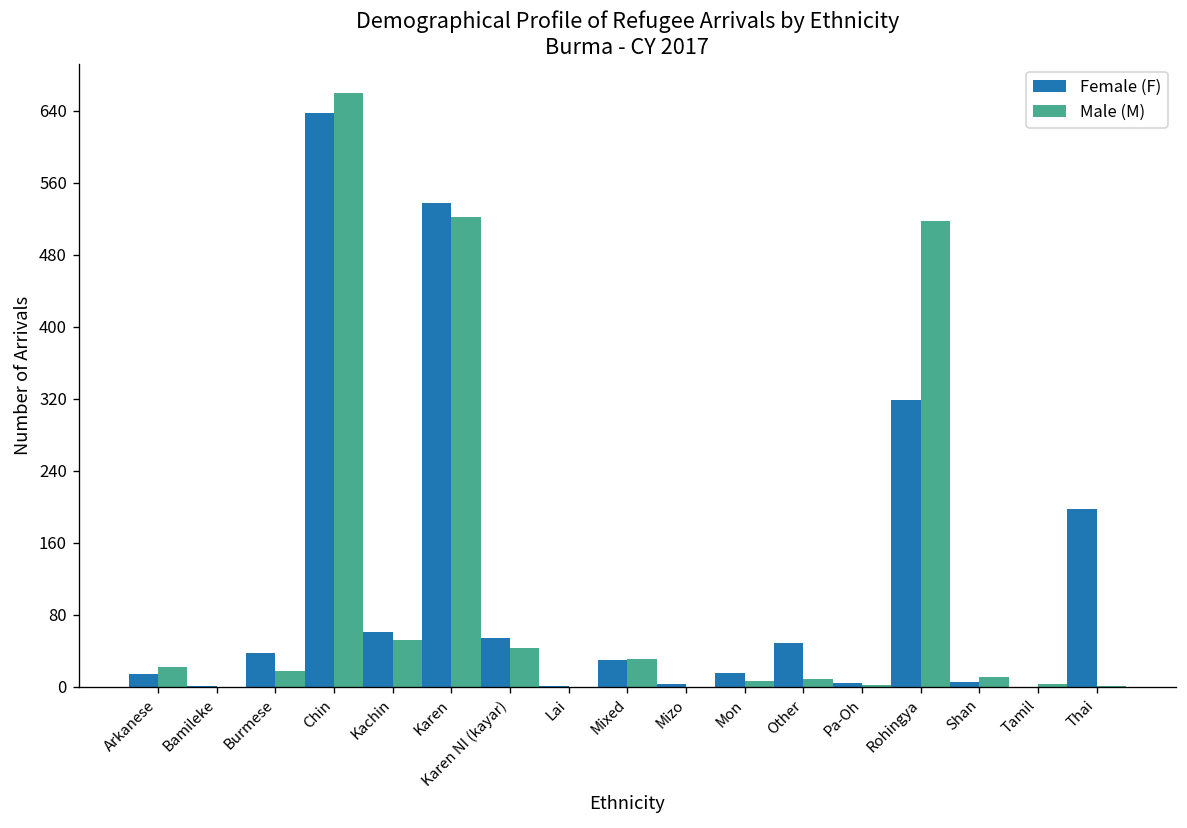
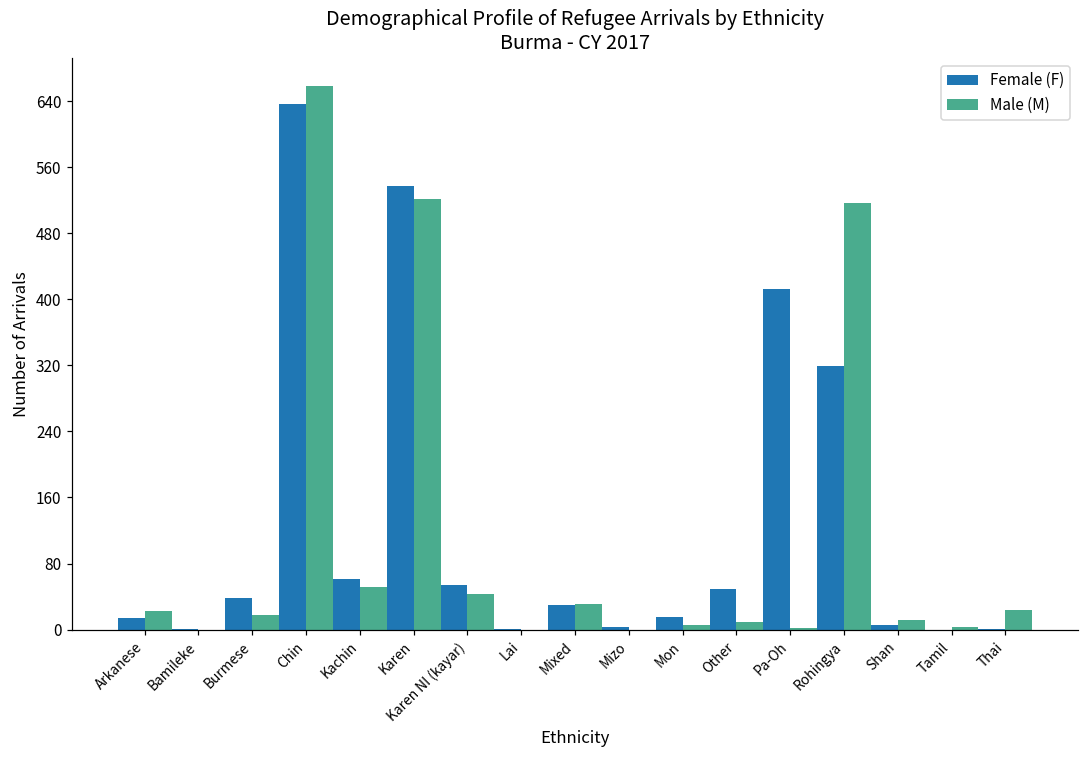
  {
    "Female (F)": {
      "Arkanese": 10,
      "Burmese": 40,
      "Chin": 640,
      "Kachin": 60,
      "Karen": 540,
      "Karen NI (kayar)": 50,
      "Mixed": 30,
      "Mon": 20,
      "Other": 50,
-     "Pa-Oh": 0,
+     "Pa-Oh": 410,
      "Rohingya": 320,
      "Shan": 10,
      "Tamil": 0,
-     "Thai": 200
+     "Thai": 0
    },
    "Male (M)": {
      "Arkanese": 20,
      "Bamileke": 0,
      "Burmese": 20,
      "Chin": 660,
      "Kachin": 50,
      "Karen": 520,
      "Karen NI (kayar)": 40,
      "Lai": 0,
      "Mixed": 30,
      "Mizo": 0,
      "Mon": 10,
      "Other": 10,
      "Rohingya": 520,
      "Shan": 10,
-     "Thai": 0
+     "Thai": 20
    }
  }
